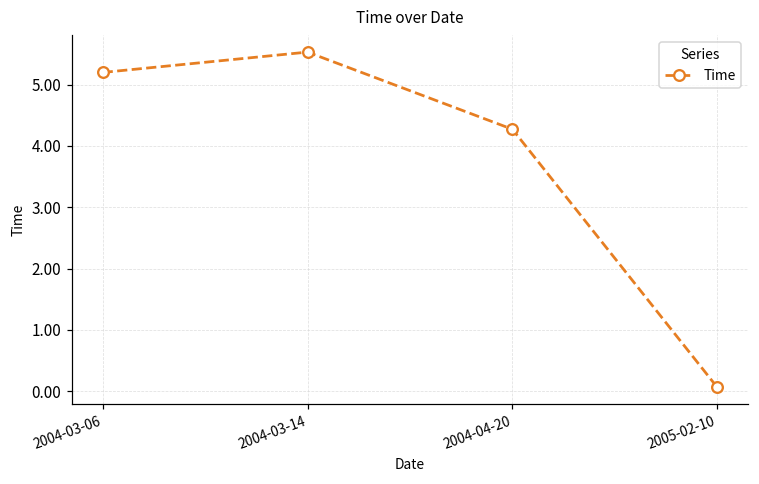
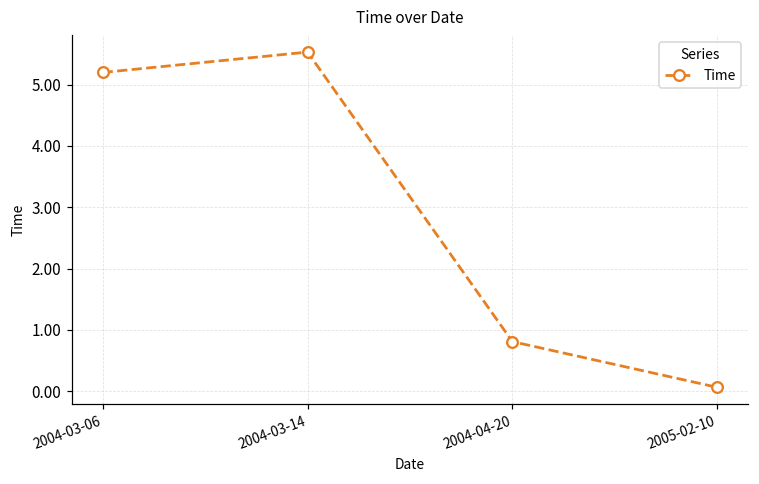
  {
    "2004-03-06": 5.2,
    "2004-03-14": 5.5,
-   "2004-04-20": 4.3,
+   "2004-04-20": 0.8,
    "2005-02-10": 0.1
  }
